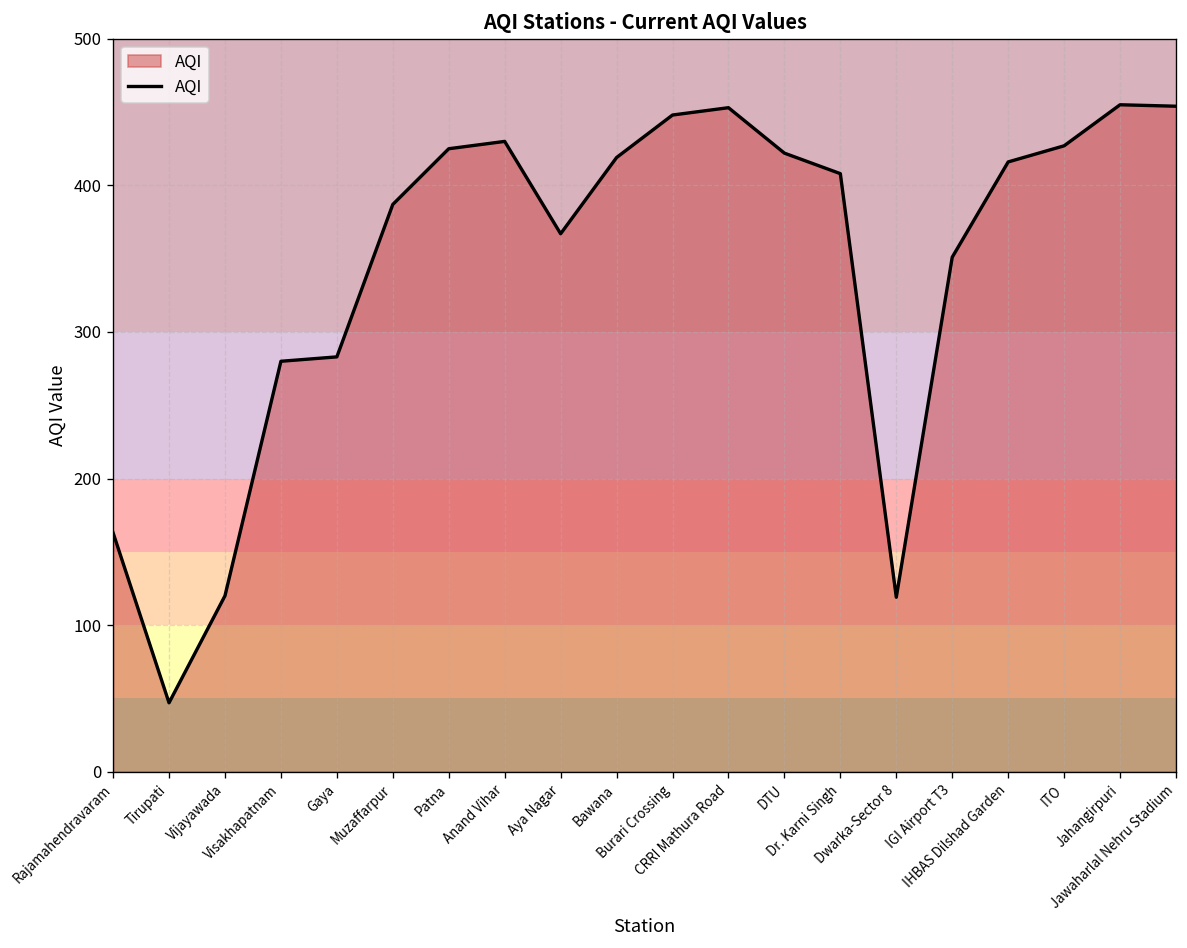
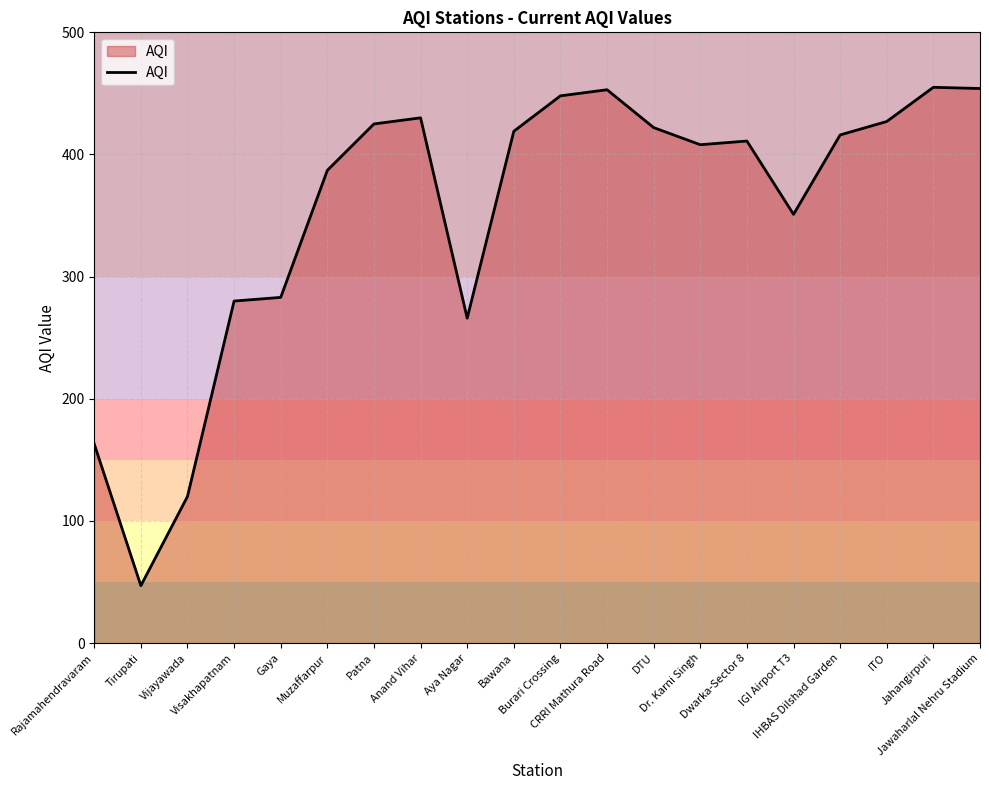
  {
    "Rajamahendravaram": 163,
    "Tirupati": 47,
    "Vijayawada": 120,
    "Visakhapatnam": 280,
    "Gaya": 283,
    "Muzaffarpur": 387,
    "Patna": 425,
    "Anand Vihar": 430,
-   "Aya Nagar": 367,
+   "Aya Nagar": 266,
    "Bawana": 419,
    "Burari Crossing": 448,
    "CRRI Mathura Road": 453,
    "DTU": 422,
    "Dr. Karni Singh": 408,
-   "Dwarka-Sector 8": 119,
+   "Dwarka-Sector 8": 411,
    "IGI Airport T3": 351,
    "IHBAS Dilshad Garden": 416,
    "ITO": 427,
    "Jahangirpuri": 455,
    "Jawaharlal Nehru Stadium": 454
  }
